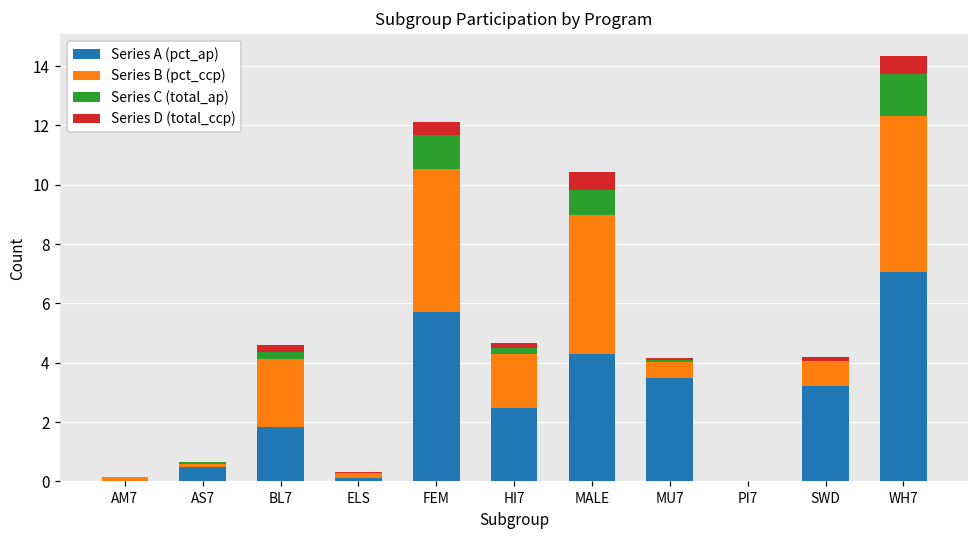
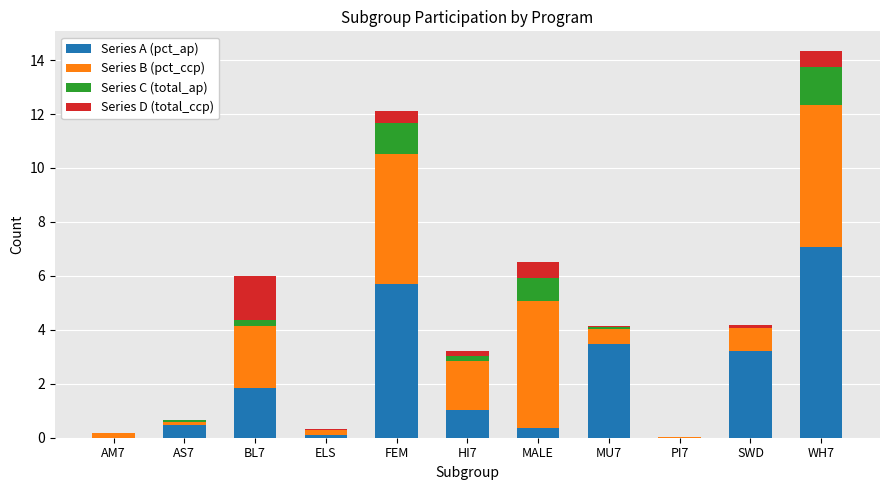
  {
    "Series A (pct_ap)": {
      "AM7": 0.0,
      "AS7": 0.5,
      "BL7": 1.8,
      "ELS": 0.1,
      "FEM": 5.7,
-     "HI7": 2.5,
-     "MALE": 4.3,
+     "HI7": 1.0,
+     "MALE": 0.4,
      "MU7": 3.5,
      "PI7": 0.0,
      "SWD": 3.2,
      "WH7": 7.1
    },
    "Series B (pct_ccp)": {
      "AM7": 0.2,
      "AS7": 0.1,
      "BL7": 2.3,
      "ELS": 0.2,
      "FEM": 4.8,
      "HI7": 1.8,
      "MALE": 4.7,
      "MU7": 0.5,
      "SWD": 0.8,
      "WH7": 5.3
    },
    "Series C (total_ap)": {
      "AM7": 0.0,
      "BL7": 0.2,
      "FEM": 1.1,
      "HI7": 0.2,
      "MALE": 0.8,
      "PI7": 0.0,
      "WH7": 1.4
    },
    "Series D (total_ccp)": {
-     "BL7": 0.2,
+     "BL7": 1.6,
      "FEM": 0.5,
      "HI7": 0.2,
      "MALE": 0.6,
      "SWD": 0.1,
      "WH7": 0.6
    }
  }
